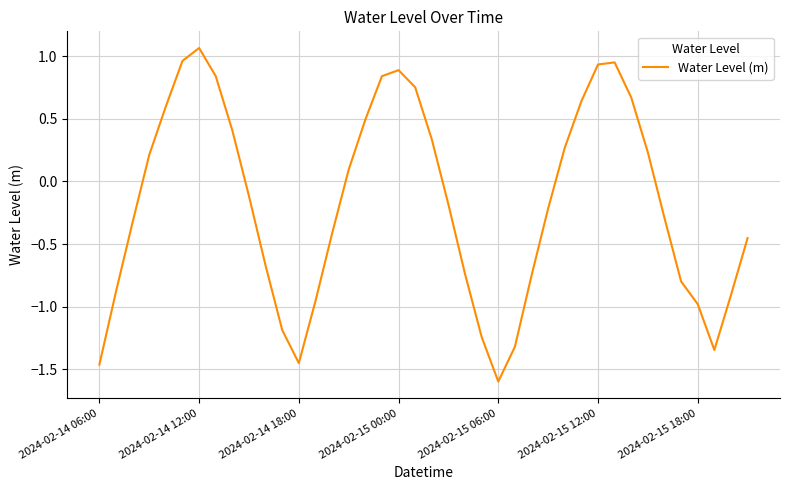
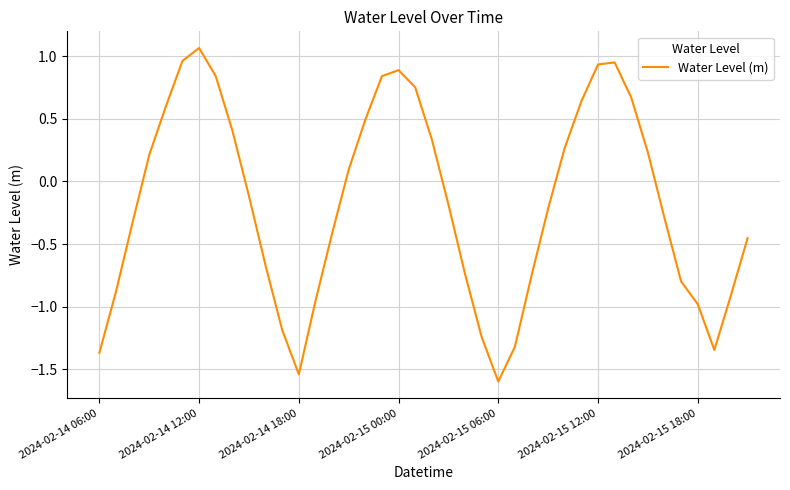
  {
-   "2024-02-14 06:00": -1.46,
+   "2024-02-14 06:00": -1.37,
    "2024-02-14 12:00": 1.07,
-   "2024-02-14 18:00": -1.45,
+   "2024-02-14 18:00": -1.54,
    "2024-02-15 00:00": 0.89,
    "2024-02-15 06:00": -1.60,
    "2024-02-15 12:00": 0.93,
    "2024-02-15 18:00": -0.98
  }
